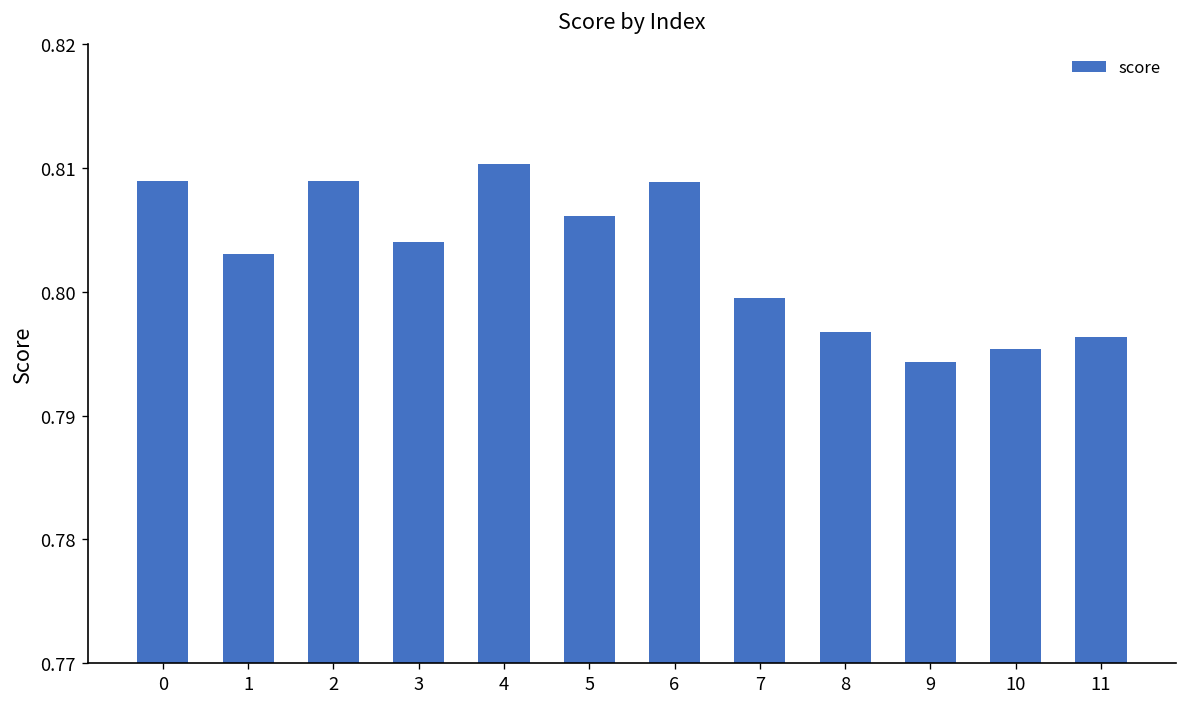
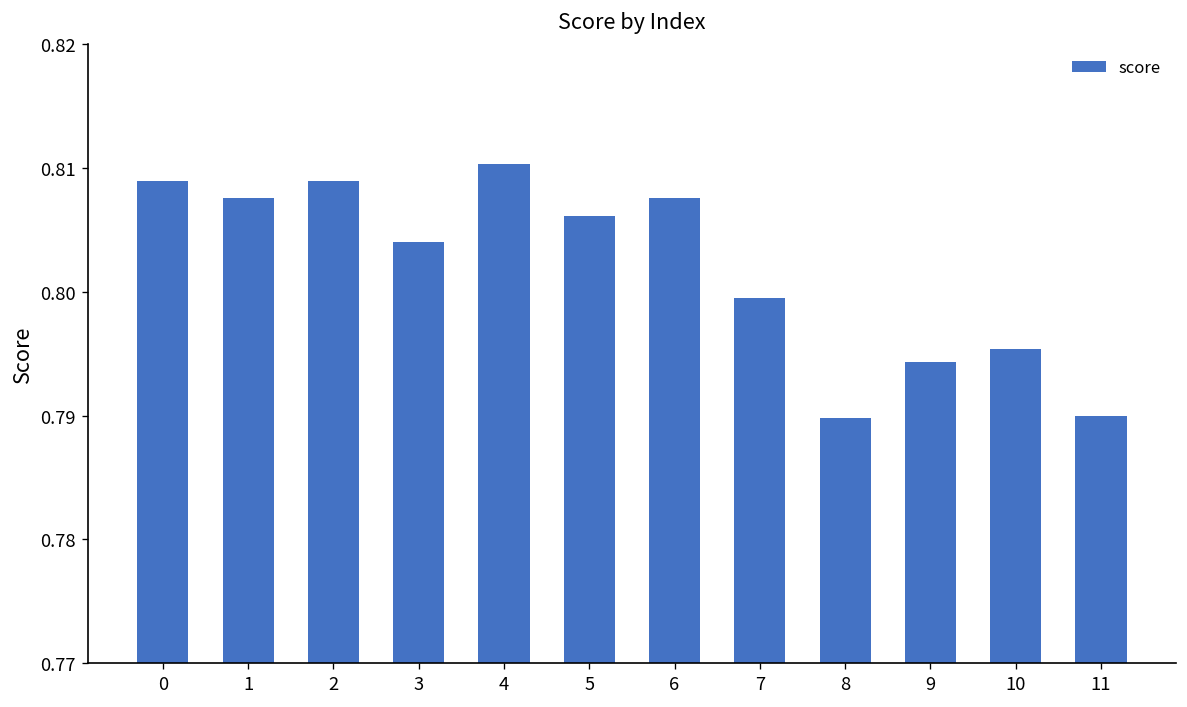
  {
    "0": 0.8089,
-   "1": 0.8031,
+   "1": 0.8076,
    "2": 0.8089,
    "3": 0.8041,
    "4": 0.8103,
    "5": 0.8061,
-   "6": 0.8089,
+   "6": 0.8076,
    "7": 0.7995,
-   "8": 0.7967,
+   "8": 0.7898,
    "9": 0.7944,
    "10": 0.7954,
-   "11": 0.7964
+   "11": 0.7900
  }
